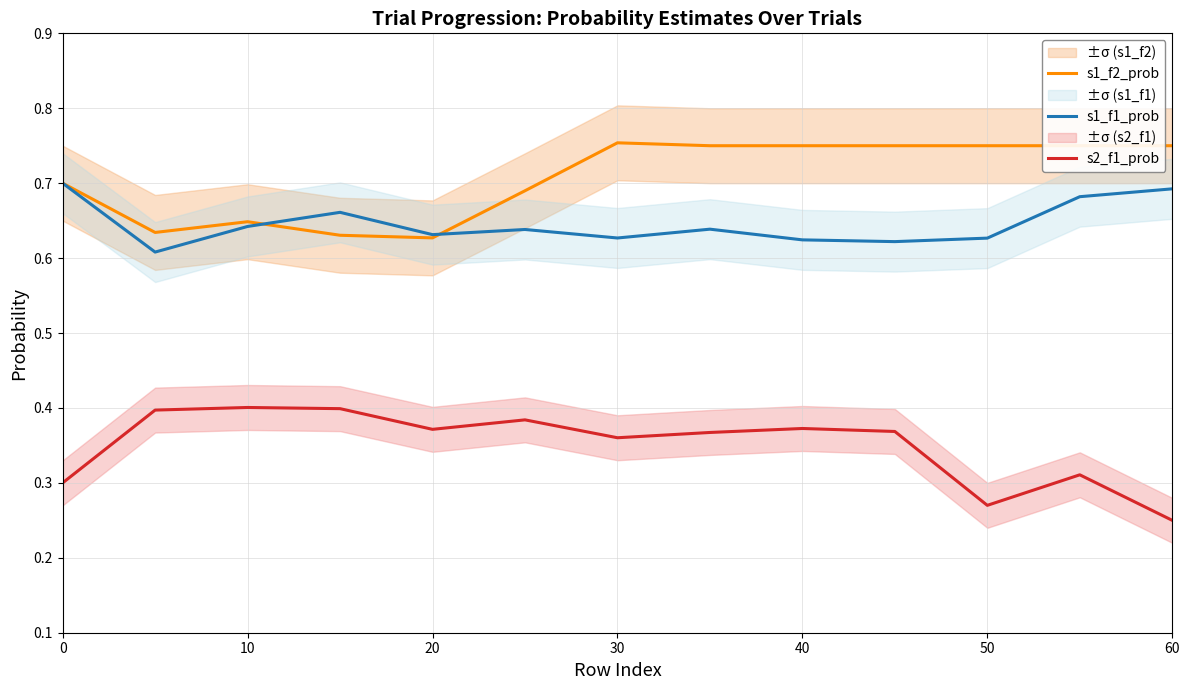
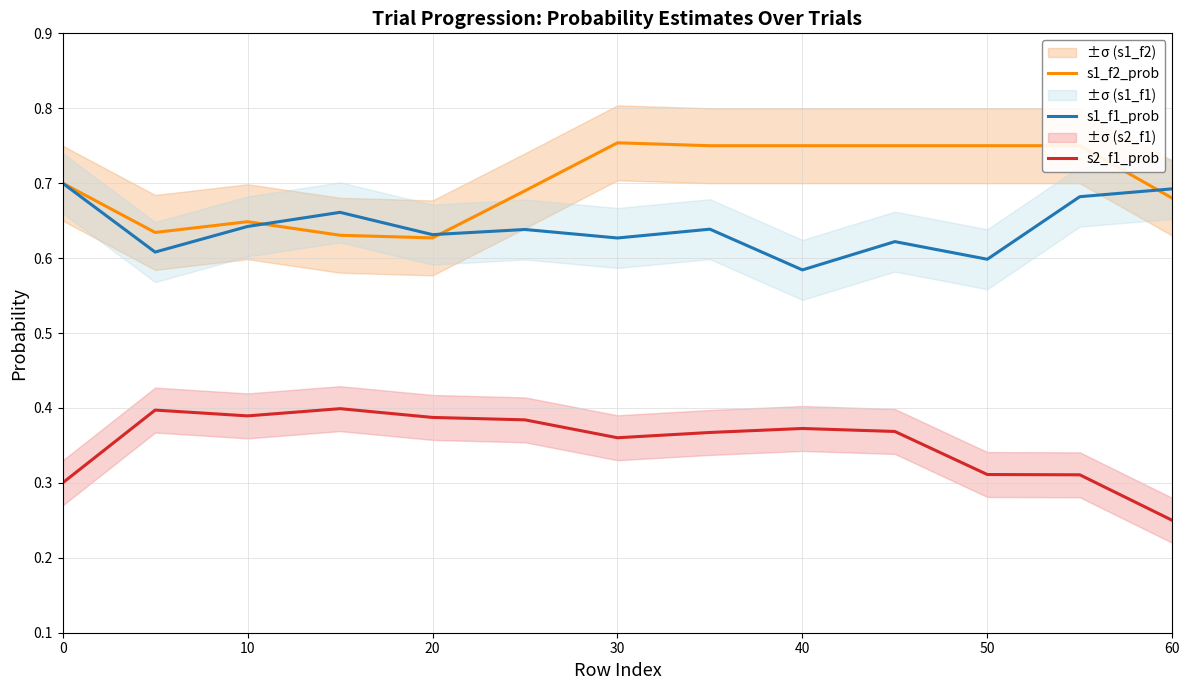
  {
    "s1_f2_prob": {
      "10": 0.65,
      "20": 0.63,
      "30": 0.75,
      "40": 0.75,
      "50": 0.75,
-     "60": 0.75
+     "60": 0.68
    },
    "s1_f1_prob": {
      "10": 0.64,
      "20": 0.63,
      "30": 0.63,
-     "40": 0.62,
-     "50": 0.63,
+     "40": 0.58,
+     "50": 0.60,
      "60": 0.69
    },
    "s2_f1_prob": {
      "0": 0.30,
-     "10": 0.40,
-     "20": 0.37,
+     "10": 0.39,
+     "20": 0.39,
      "30": 0.36,
      "40": 0.37,
-     "50": 0.27,
+     "50": 0.31,
      "60": 0.25
    }
  }
